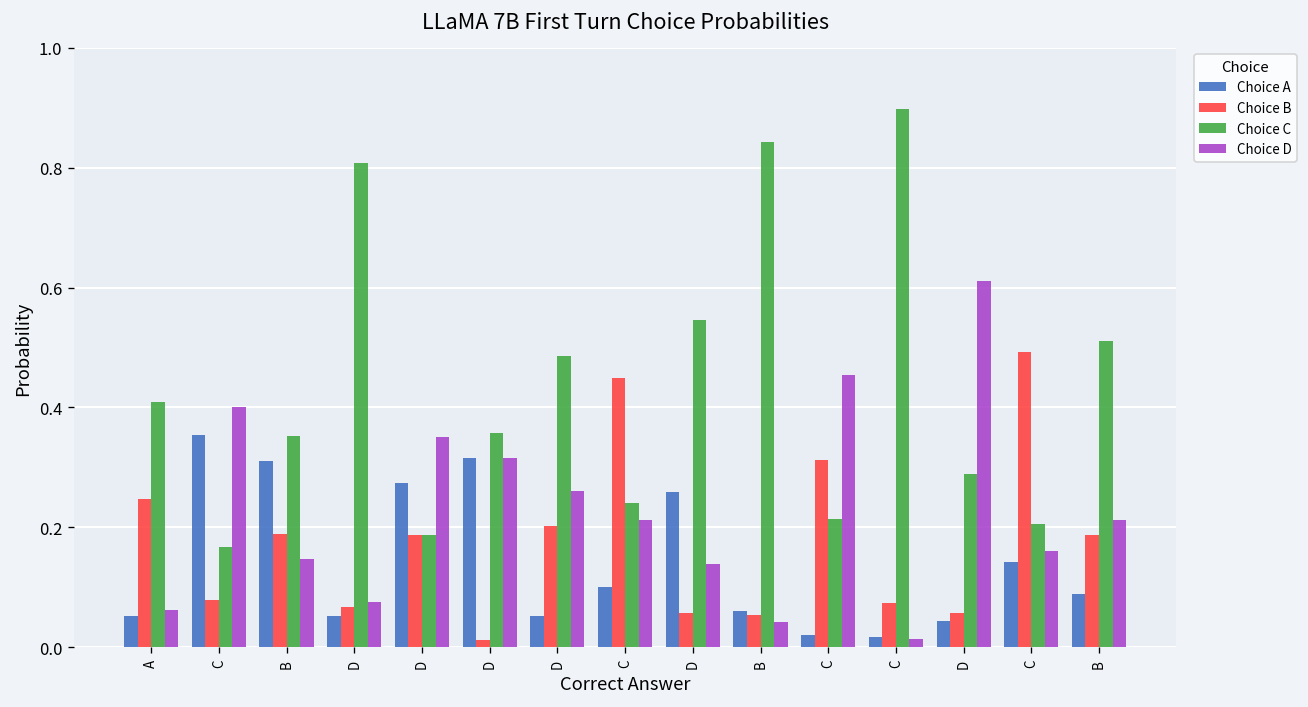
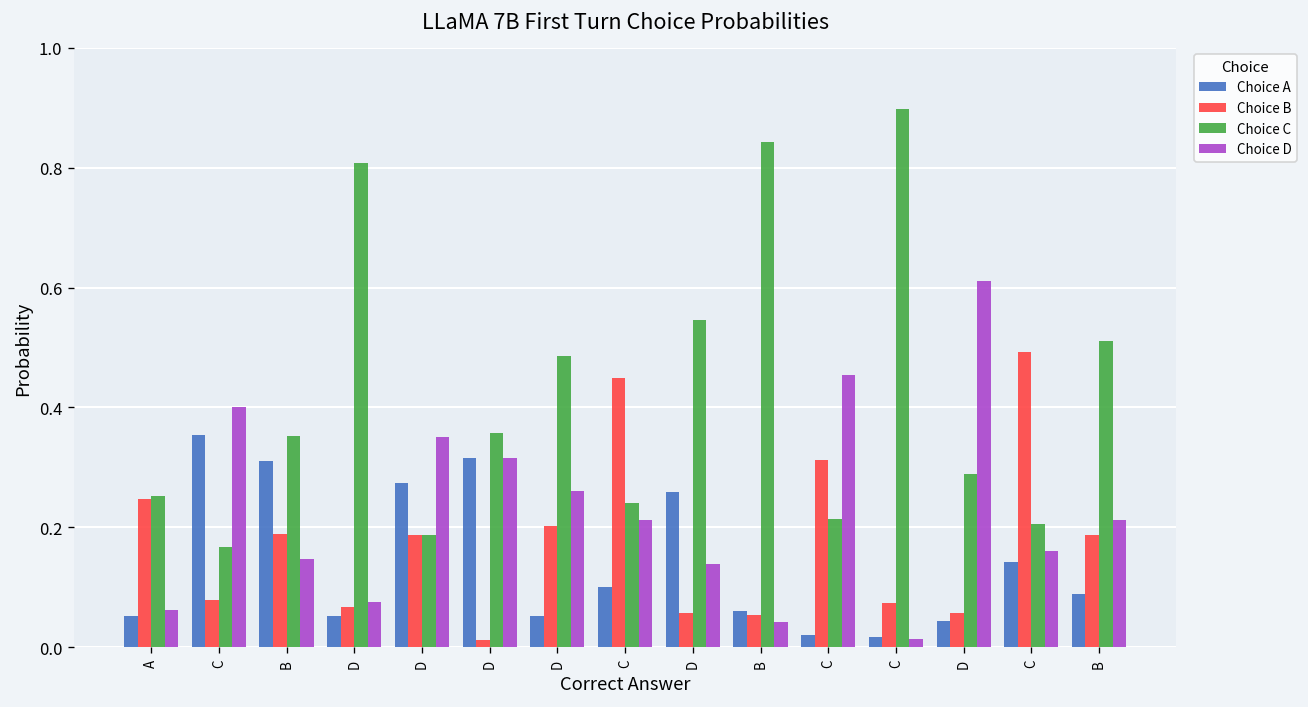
  {
    "Choice A": {
      "A": 0.05
    },
    "Choice B": {
      "A": 0.25
    },
    "Choice C": {
-     "A": 0.41
+     "A": 0.25
    },
    "Choice D": {
      "A": 0.06
    }
  }
